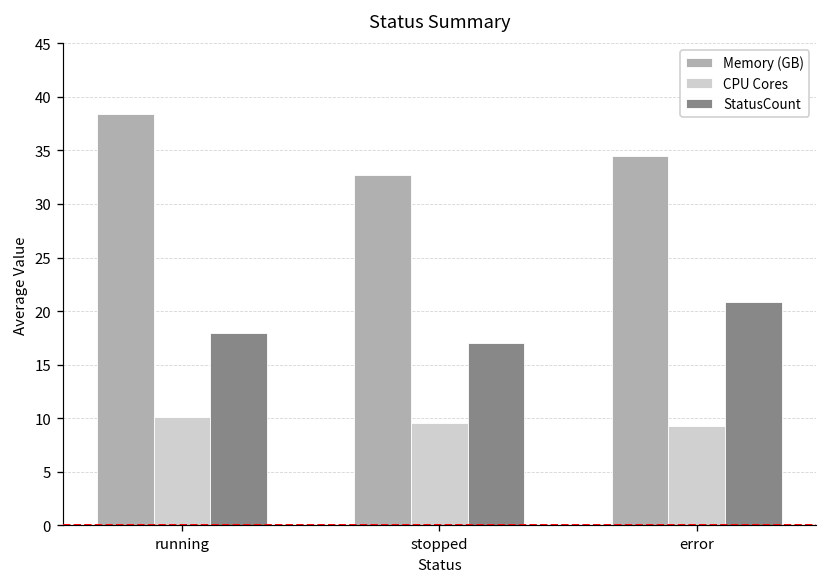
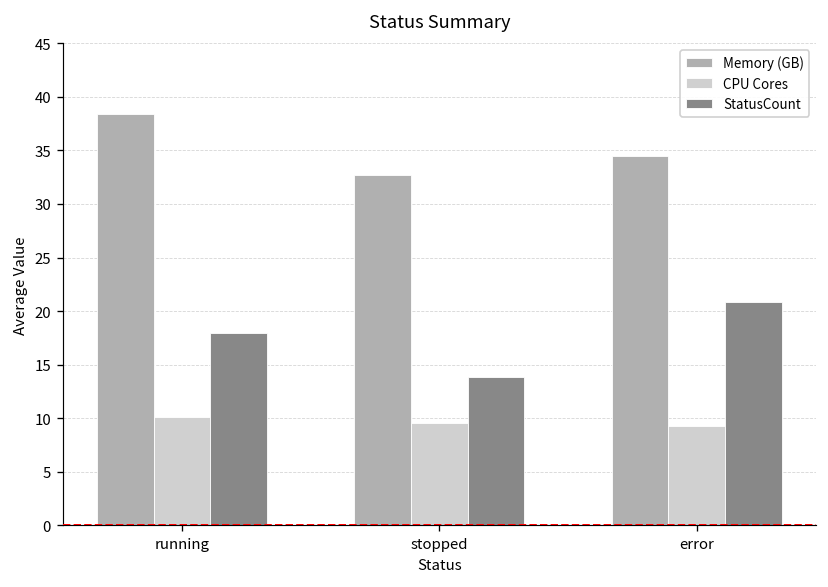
  {
    "StatusCount": {
      "running": 18,
-     "stopped": 17,
+     "stopped": 14,
      "error": 21
    }
  }
